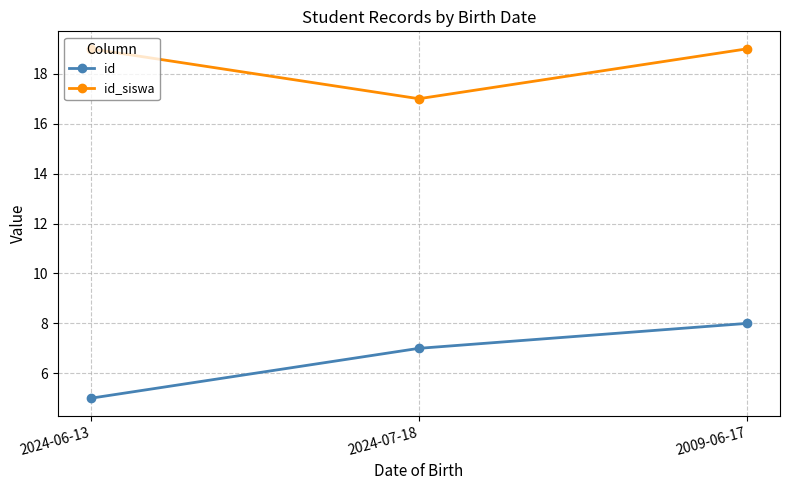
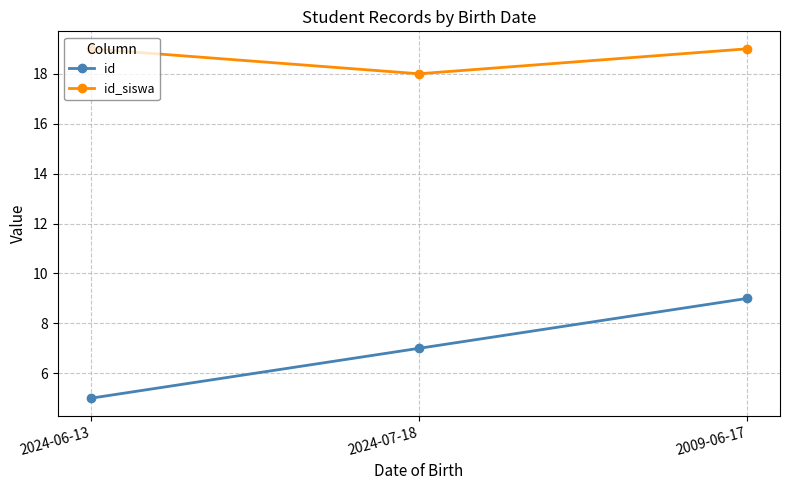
  {
    "id": {
      "2024-06-13": 5,
      "2024-07-18": 7,
-     "2009-06-17": 8
+     "2009-06-17": 9
    },
    "id_siswa": {
-     "2024-07-18": 17,
+     "2024-07-18": 18,
      "2009-06-17": 19
    }
  }
